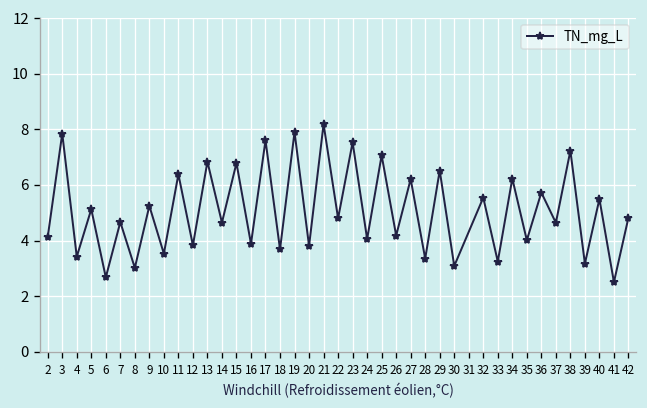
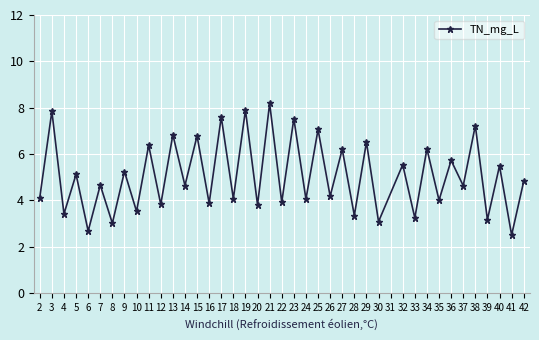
  {
    "2": 4.1,
    "3": 7.8,
    "4": 3.4,
    "5": 5.1,
    "6": 2.7,
    "7": 4.7,
    "8": 3.0,
    "9": 5.2,
    "10": 3.5,
    "11": 6.4,
    "12": 3.8,
    "13": 6.8,
    "14": 4.6,
    "15": 6.8,
    "16": 3.9,
    "17": 7.6,
-   "18": 3.7,
+   "18": 4.1,
    "19": 7.9,
    "20": 3.8,
    "21": 8.2,
-   "22": 4.8,
+   "22": 3.9,
    "23": 7.5,
    "24": 4.1,
    "25": 7.1,
    "26": 4.2,
    "27": 6.2,
    "28": 3.4,
    "29": 6.5,
    "30": 3.1,
    "32": 5.5,
    "33": 3.2,
    "34": 6.2,
    "35": 4.0,
    "36": 5.7,
    "37": 4.6,
    "38": 7.2,
    "39": 3.2,
    "40": 5.5,
    "41": 2.5,
    "42": 4.8
  }
